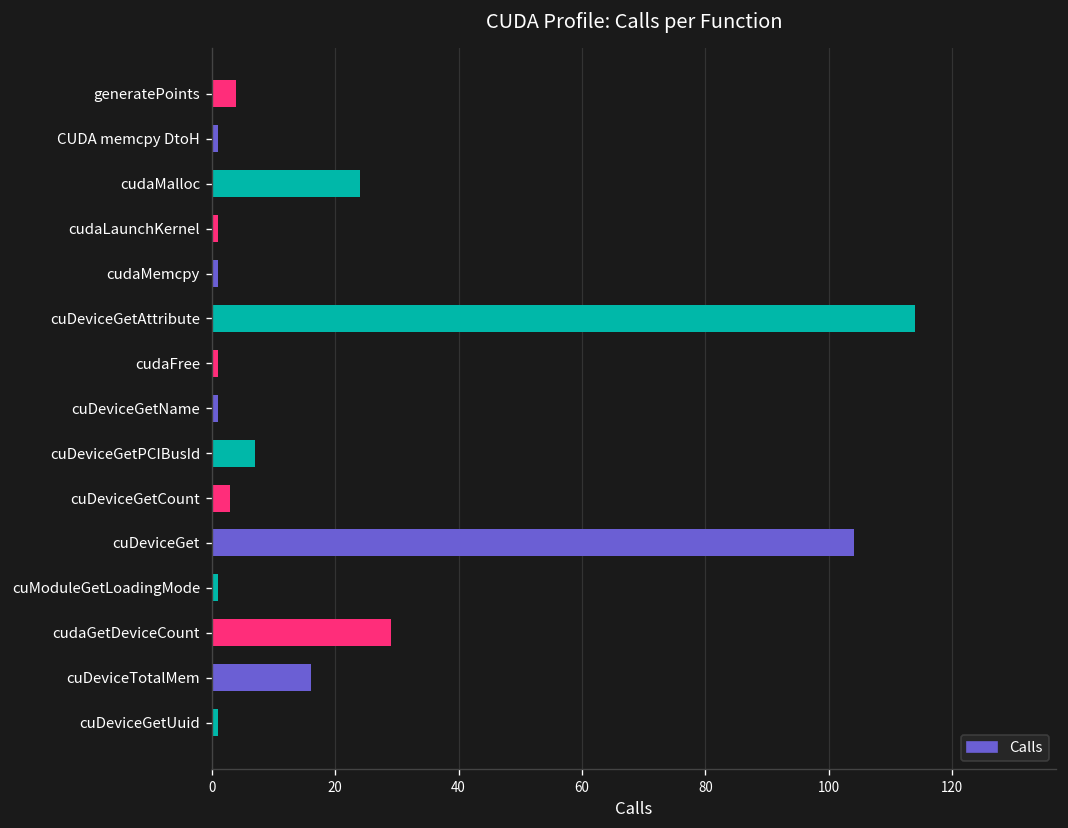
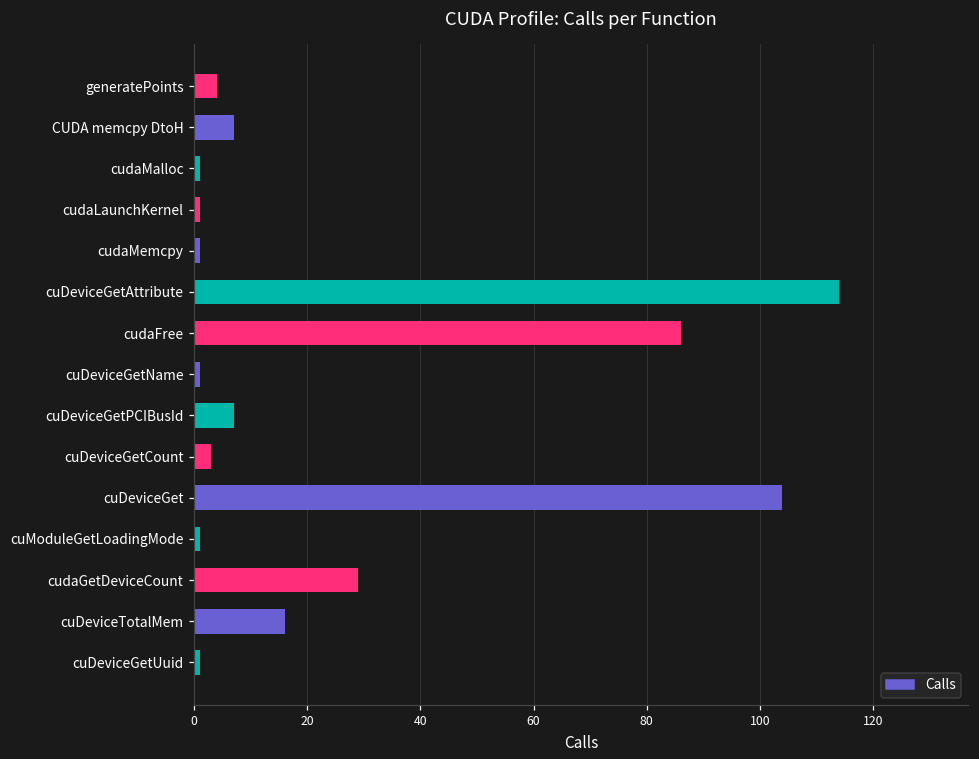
  {
    "generatePoints": 4,
-   "CUDA memcpy DtoH": 1,
-   "cudaMalloc": 24,
+   "CUDA memcpy DtoH": 7,
+   "cudaMalloc": 1,
    "cudaLaunchKernel": 1,
    "cudaMemcpy": 1,
    "cuDeviceGetAttribute": 114,
-   "cudaFree": 1,
+   "cudaFree": 86,
    "cuDeviceGetName": 1,
    "cuDeviceGetPCIBusId": 7,
    "cuDeviceGetCount": 3,
    "cuDeviceGet": 104,
    "cuModuleGetLoadingMode": 1,
    "cudaGetDeviceCount": 29,
    "cuDeviceTotalMem": 16,
    "cuDeviceGetUuid": 1
  }
